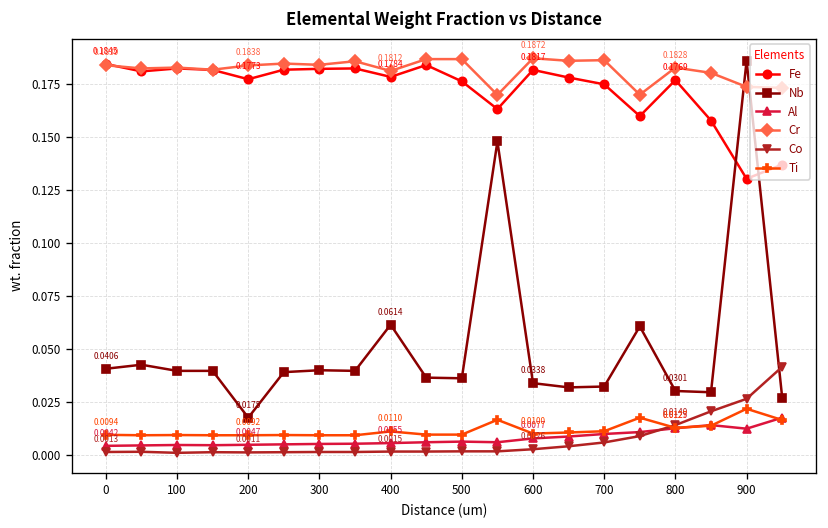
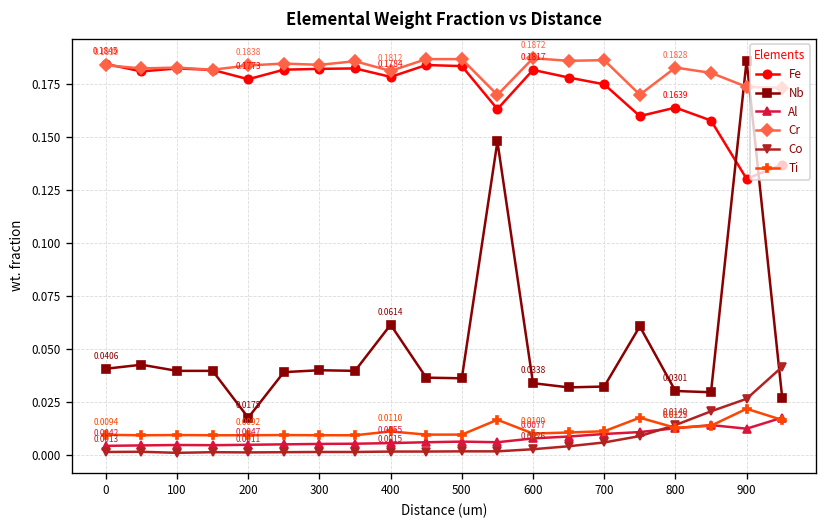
  {
    "Fe": {
-     "500": 0.176,
-     "800": 0.1769
+     "500": 0.184,
+     "800": 0.1639
    },
    "Nb": {
      "0": 0.0406,
      "200": 0.0175,
      "400": 0.0614,
      "600": 0.0338,
      "800": 0.0301
    },
    "Cr": {
      "200": 0.1838,
      "600": 0.1872,
      "800": 0.1828
    },
    "Ti": {
      "0": 0.0094,
      "400": 0.0110
    }
  }
